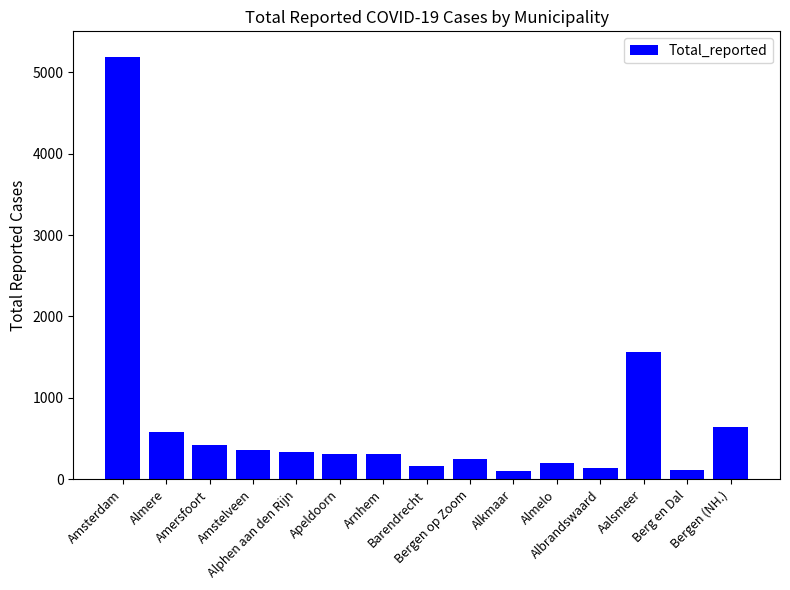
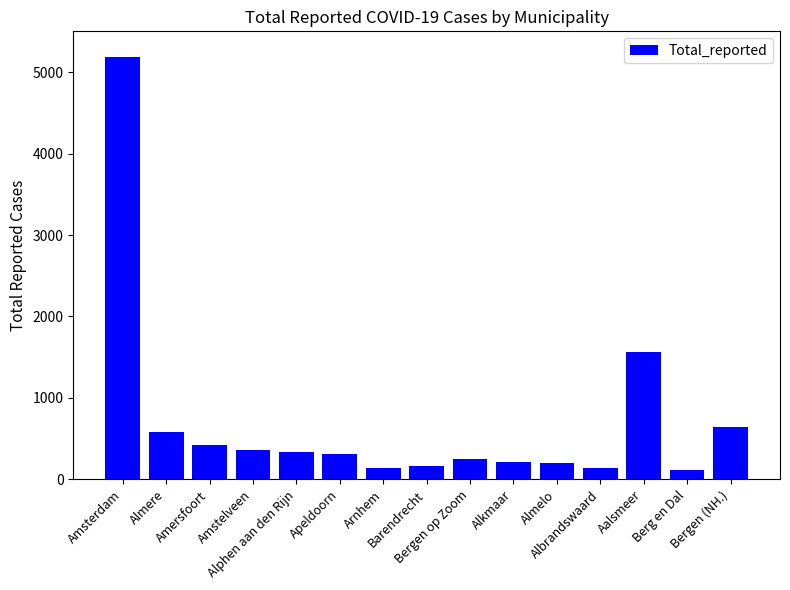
  {
    "Amsterdam": 5200,
    "Almere": 600,
    "Amersfoort": 400,
    "Amstelveen": 400,
    "Alphen aan den Rijn": 300,
    "Apeldoorn": 300,
-   "Arnhem": 300,
+   "Arnhem": 100,
    "Barendrecht": 200,
    "Bergen op Zoom": 300,
-   "Alkmaar": 100,
+   "Alkmaar": 200,
    "Almelo": 200,
    "Albrandswaard": 100,
    "Aalsmeer": 1600,
    "Berg en Dal": 100,
    "Bergen (NH.)": 600
  }
